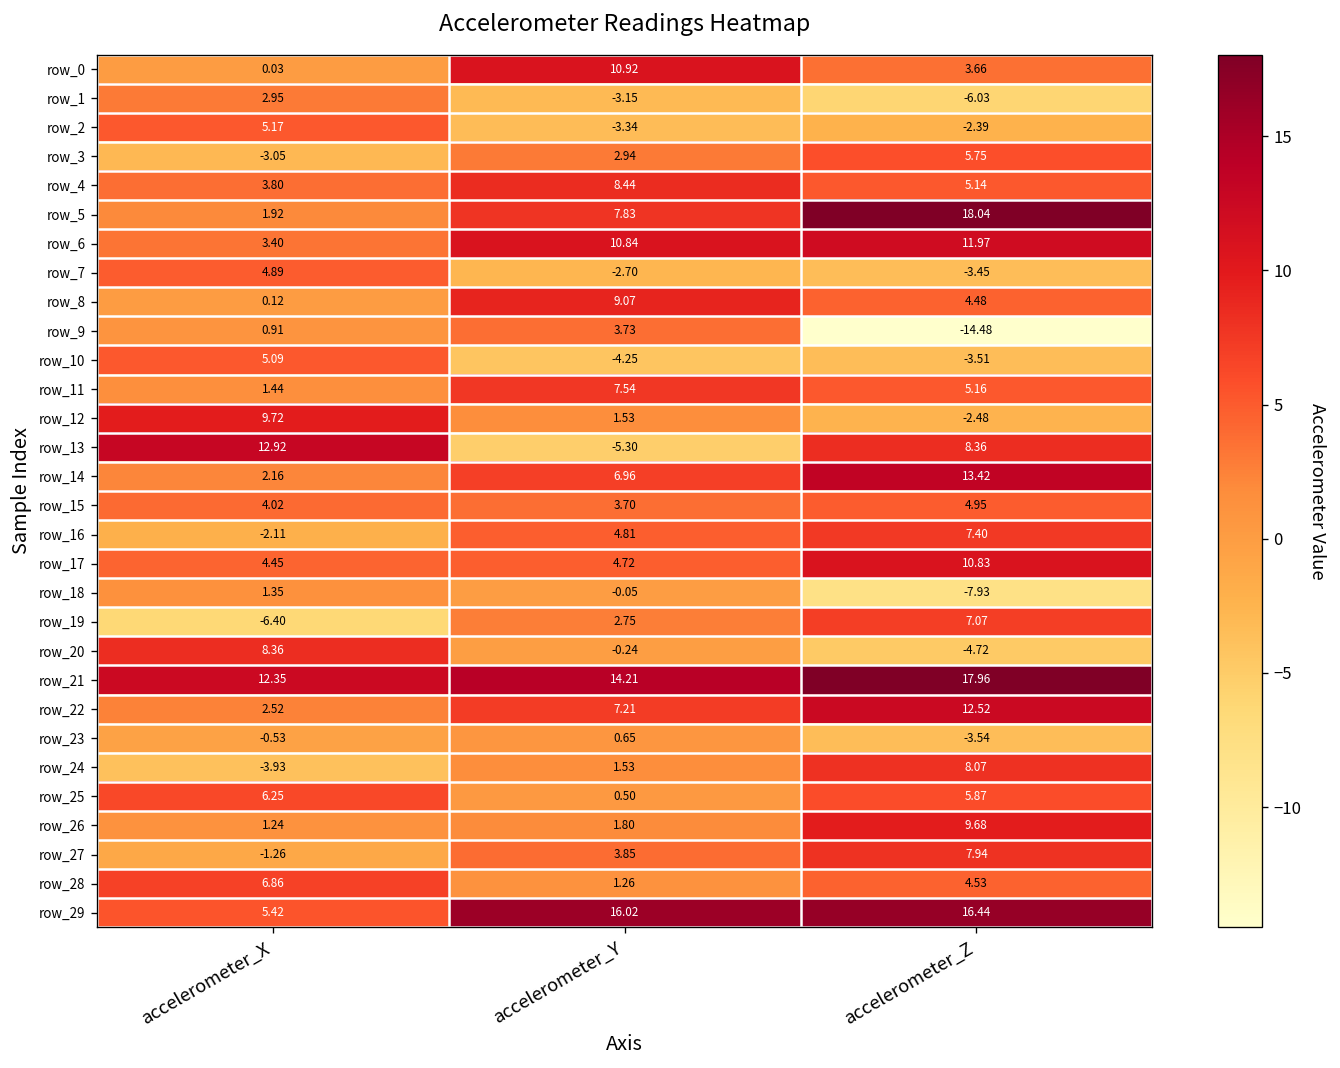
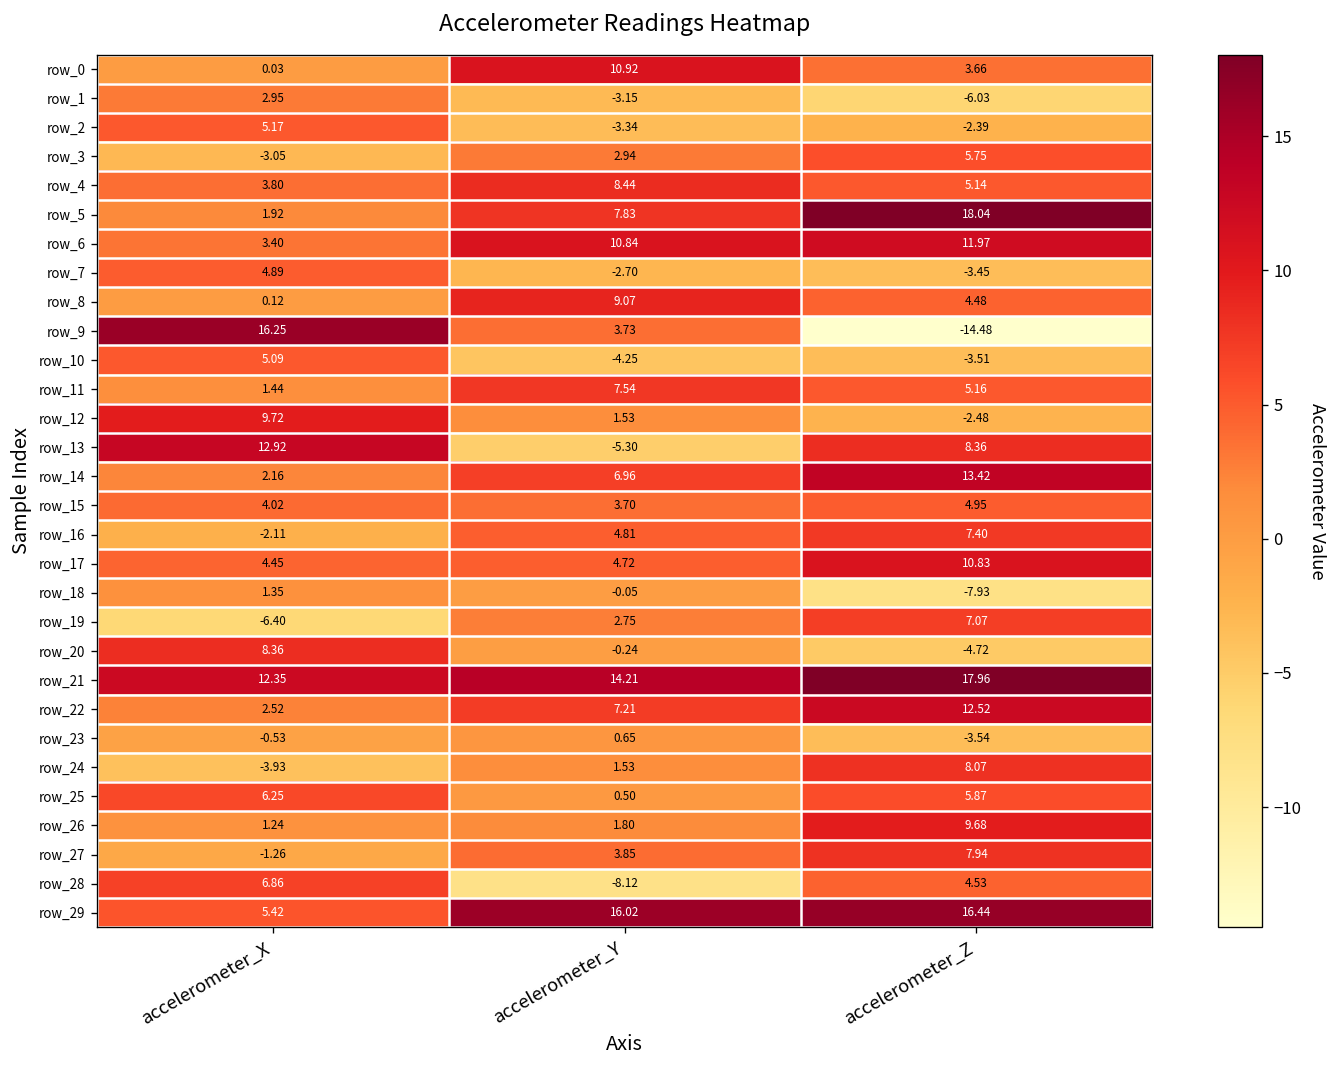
  {
    "row_0": {
      "accelerometer_X": 0.03,
      "accelerometer_Y": 10.92,
      "accelerometer_Z": 3.66
    },
    "row_1": {
      "accelerometer_X": 2.95,
      "accelerometer_Y": -3.15,
      "accelerometer_Z": -6.03
    },
    "row_2": {
      "accelerometer_X": 5.17,
      "accelerometer_Y": -3.34,
      "accelerometer_Z": -2.39
    },
    "row_3": {
      "accelerometer_X": -3.05,
      "accelerometer_Y": 2.94,
      "accelerometer_Z": 5.75
    },
    "row_4": {
      "accelerometer_X": 3.80,
      "accelerometer_Y": 8.44,
      "accelerometer_Z": 5.14
    },
    "row_5": {
      "accelerometer_X": 1.92,
      "accelerometer_Y": 7.83,
      "accelerometer_Z": 18.04
    },
    "row_6": {
      "accelerometer_X": 3.40,
      "accelerometer_Y": 10.84,
      "accelerometer_Z": 11.97
    },
    "row_7": {
      "accelerometer_X": 4.89,
      "accelerometer_Y": -2.70,
      "accelerometer_Z": -3.45
    },
    "row_8": {
      "accelerometer_X": 0.12,
      "accelerometer_Y": 9.07,
      "accelerometer_Z": 4.48
    },
    "row_9": {
-     "accelerometer_X": 0.91,
+     "accelerometer_X": 16.25,
      "accelerometer_Y": 3.73,
      "accelerometer_Z": -14.48
    },
    "row_10": {
      "accelerometer_X": 5.09,
      "accelerometer_Y": -4.25,
      "accelerometer_Z": -3.51
    },
    "row_11": {
      "accelerometer_X": 1.44,
      "accelerometer_Y": 7.54,
      "accelerometer_Z": 5.16
    },
    "row_12": {
      "accelerometer_X": 9.72,
      "accelerometer_Y": 1.53,
      "accelerometer_Z": -2.48
    },
    "row_13": {
      "accelerometer_X": 12.92,
      "accelerometer_Y": -5.30,
      "accelerometer_Z": 8.36
    },
    "row_14": {
      "accelerometer_X": 2.16,
      "accelerometer_Y": 6.96,
      "accelerometer_Z": 13.42
    },
    "row_15": {
      "accelerometer_X": 4.02,
      "accelerometer_Y": 3.70,
      "accelerometer_Z": 4.95
    },
    "row_16": {
      "accelerometer_X": -2.11,
      "accelerometer_Y": 4.81,
      "accelerometer_Z": 7.40
    },
    "row_17": {
      "accelerometer_X": 4.45,
      "accelerometer_Y": 4.72,
      "accelerometer_Z": 10.83
    },
    "row_18": {
      "accelerometer_X": 1.35,
      "accelerometer_Y": -0.05,
      "accelerometer_Z": -7.93
    },
    "row_19": {
      "accelerometer_X": -6.40,
      "accelerometer_Y": 2.75,
      "accelerometer_Z": 7.07
    },
    "row_20": {
      "accelerometer_X": 8.36,
      "accelerometer_Y": -0.24,
      "accelerometer_Z": -4.72
    },
    "row_21": {
      "accelerometer_X": 12.35,
      "accelerometer_Y": 14.21,
      "accelerometer_Z": 17.96
    },
    "row_22": {
      "accelerometer_X": 2.52,
      "accelerometer_Y": 7.21,
      "accelerometer_Z": 12.52
    },
    "row_23": {
      "accelerometer_X": -0.53,
      "accelerometer_Y": 0.65,
      "accelerometer_Z": -3.54
    },
    "row_24": {
      "accelerometer_X": -3.93,
      "accelerometer_Y": 1.53,
      "accelerometer_Z": 8.07
    },
    "row_25": {
      "accelerometer_X": 6.25,
      "accelerometer_Y": 0.50,
      "accelerometer_Z": 5.87
    },
    "row_26": {
      "accelerometer_X": 1.24,
      "accelerometer_Y": 1.80,
      "accelerometer_Z": 9.68
    },
    "row_27": {
      "accelerometer_X": -1.26,
      "accelerometer_Y": 3.85,
      "accelerometer_Z": 7.94
    },
    "row_28": {
      "accelerometer_X": 6.86,
-     "accelerometer_Y": 1.26,
+     "accelerometer_Y": -8.12,
      "accelerometer_Z": 4.53
    },
    "row_29": {
      "accelerometer_X": 5.42,
      "accelerometer_Y": 16.02,
      "accelerometer_Z": 16.44
    }
  }
